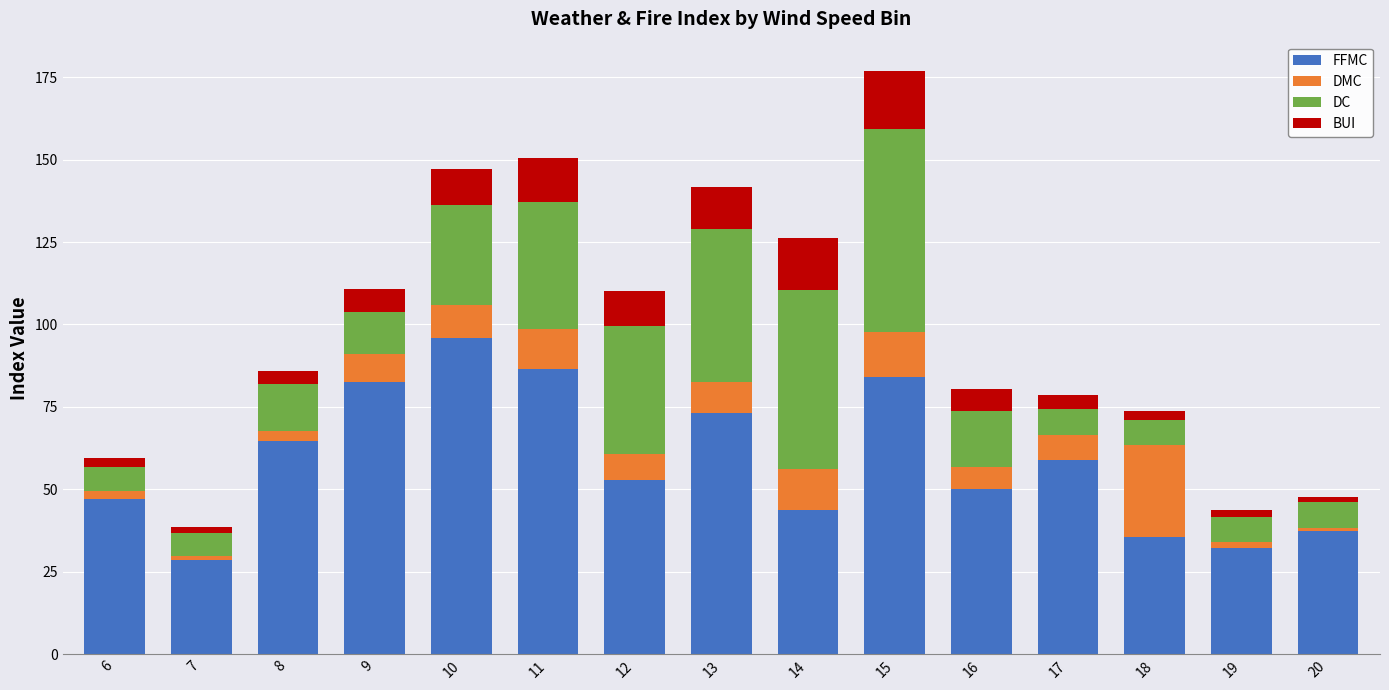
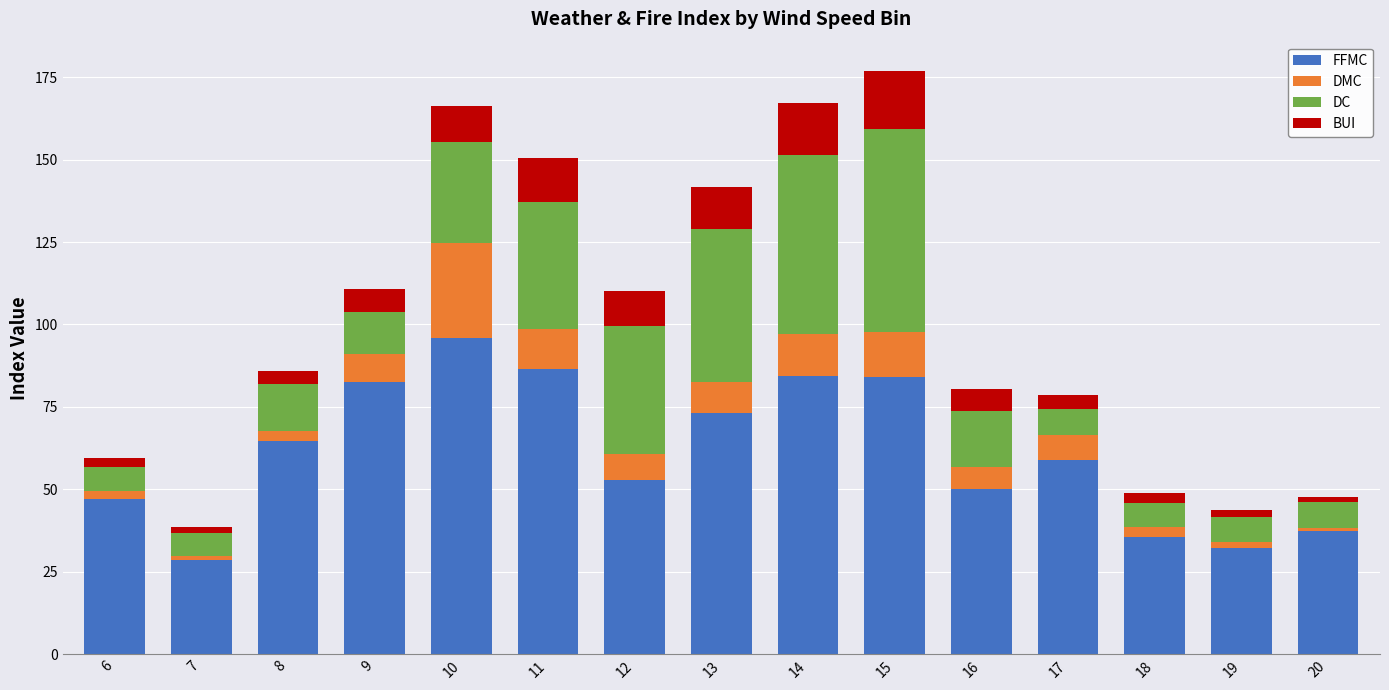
  {
    "FFMC": {
      "6": 47,
      "7": 29,
      "8": 65,
      "9": 83,
      "10": 96,
      "11": 87,
      "12": 53,
      "13": 73,
-     "14": 44,
+     "14": 85,
      "15": 84,
      "16": 50,
      "17": 59,
      "18": 36,
      "19": 32,
      "20": 37
    },
    "DMC": {
      "6": 3,
      "7": 1,
      "8": 3,
      "9": 9,
-     "10": 10,
+     "10": 29,
      "11": 12,
      "12": 8,
      "13": 10,
      "14": 13,
      "15": 14,
      "16": 7,
      "17": 8,
-     "18": 28,
+     "18": 3,
      "19": 2,
      "20": 1
    },
    "DC": {
      "6": 7,
      "7": 7,
      "8": 14,
      "9": 13,
      "10": 30,
      "11": 38,
      "12": 39,
      "13": 46,
      "14": 54,
      "15": 61,
      "16": 17,
      "17": 8,
      "18": 7,
      "19": 8,
      "20": 8
    },
    "BUI": {
      "6": 3,
      "7": 2,
      "8": 4,
      "9": 7,
      "10": 11,
      "11": 14,
      "12": 11,
      "13": 13,
      "14": 16,
      "15": 18,
      "16": 7,
      "17": 4,
      "18": 3,
      "19": 2,
      "20": 2
    }
  }
